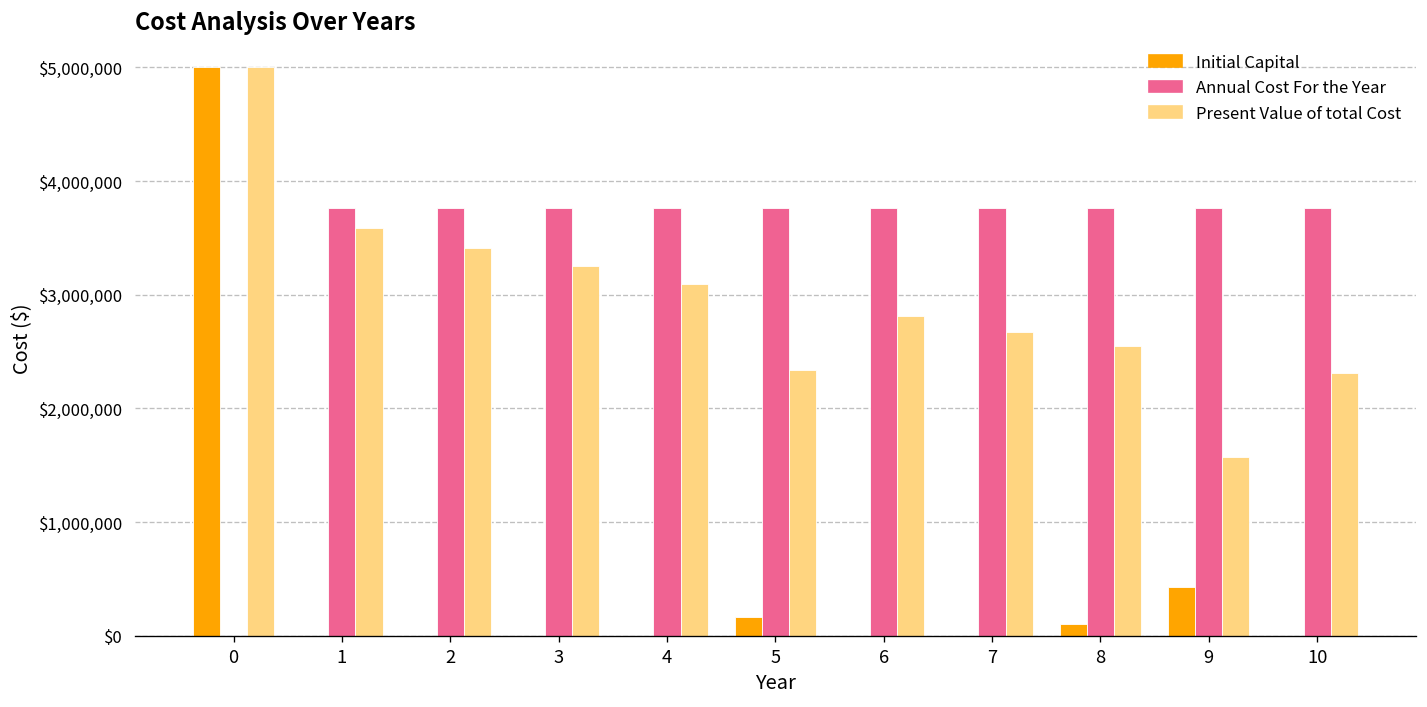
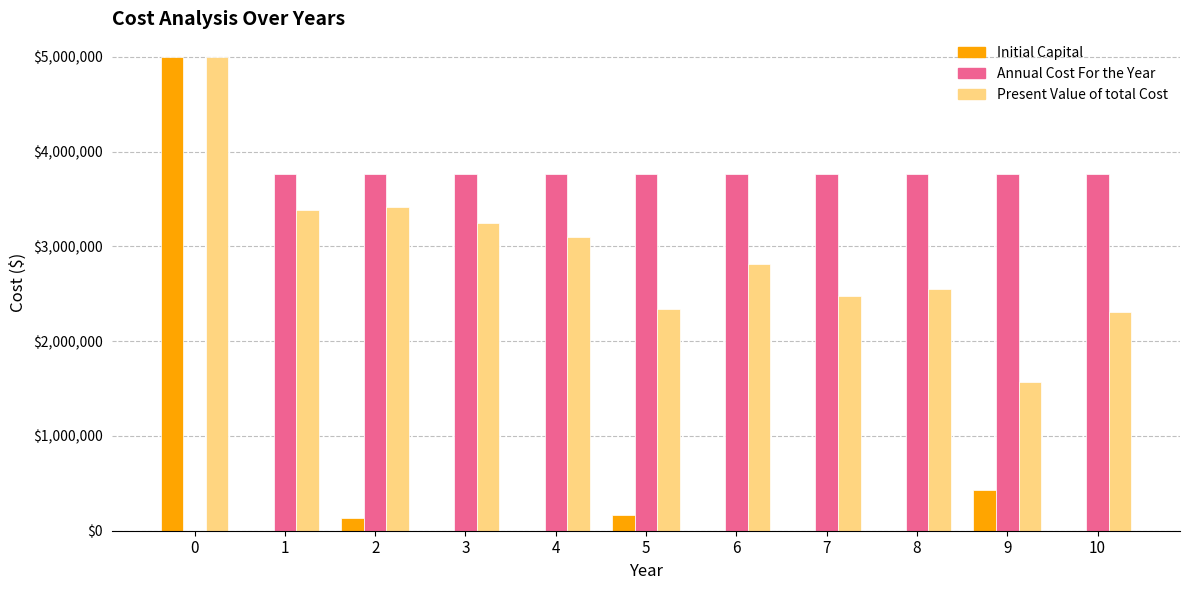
  {
    "Initial Capital": {
      "0": "$5,000,000",
      "1": "$0",
-     "2": "$0",
+     "2": "$100,000",
      "3": "$0",
      "4": "$0",
      "5": "$200,000",
      "6": "$0",
      "7": "$0",
-     "8": "$100,000",
+     "8": "$0",
      "9": "$400,000",
      "10": "$0"
    },
    "Annual Cost For the Year": {
      "0": "$0",
      "1": "$3,800,000",
      "2": "$3,800,000",
      "3": "$3,800,000",
      "4": "$3,800,000",
      "5": "$3,800,000",
      "6": "$3,800,000",
      "7": "$3,800,000",
      "8": "$3,800,000",
      "9": "$3,800,000",
      "10": "$3,800,000"
    },
    "Present Value of total Cost": {
      "0": "$5,000,000",
-     "1": "$3,600,000",
+     "1": "$3,400,000",
      "2": "$3,400,000",
      "3": "$3,300,000",
      "4": "$3,100,000",
      "5": "$2,300,000",
      "6": "$2,800,000",
-     "7": "$2,700,000",
+     "7": "$2,500,000",
      "8": "$2,500,000",
      "9": "$1,600,000",
      "10": "$2,300,000"
    }
  }
